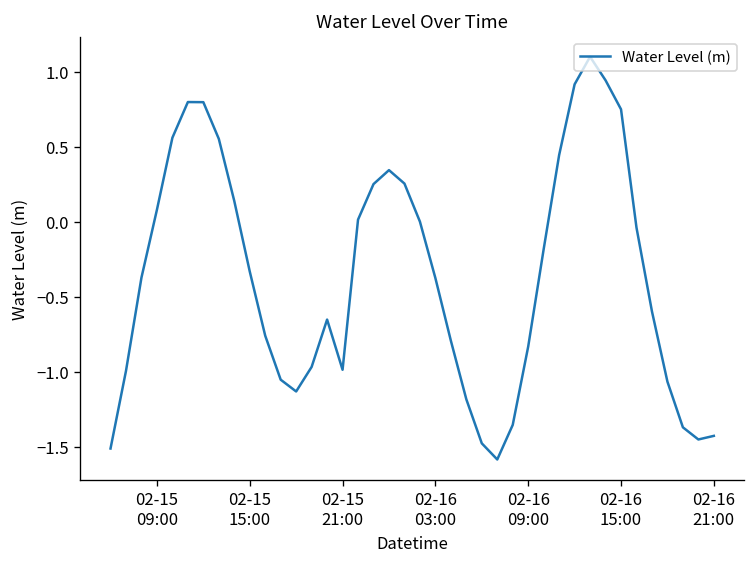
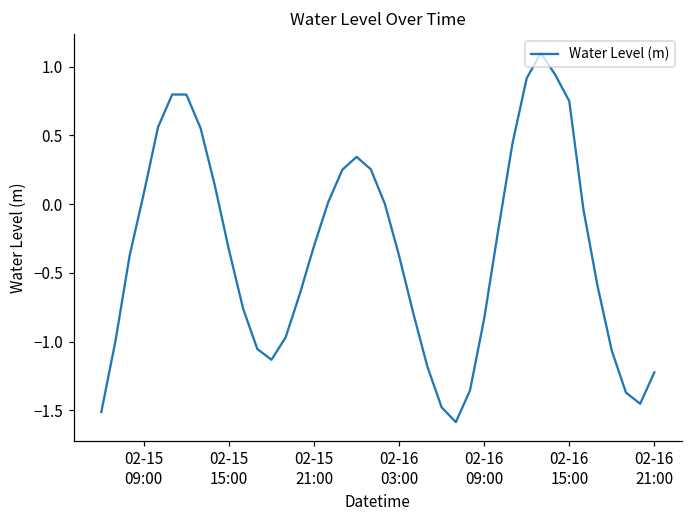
  {
    "02-15 09:00": 0.08,
    "02-15 15:00": -0.33,
-   "02-15 21:00": -0.99,
+   "02-15 21:00": -0.30,
    "02-16 03:00": -0.38,
    "02-16 09:00": -0.83,
    "02-16 15:00": 0.75,
-   "02-16 21:00": -1.43
+   "02-16 21:00": -1.22
  }
